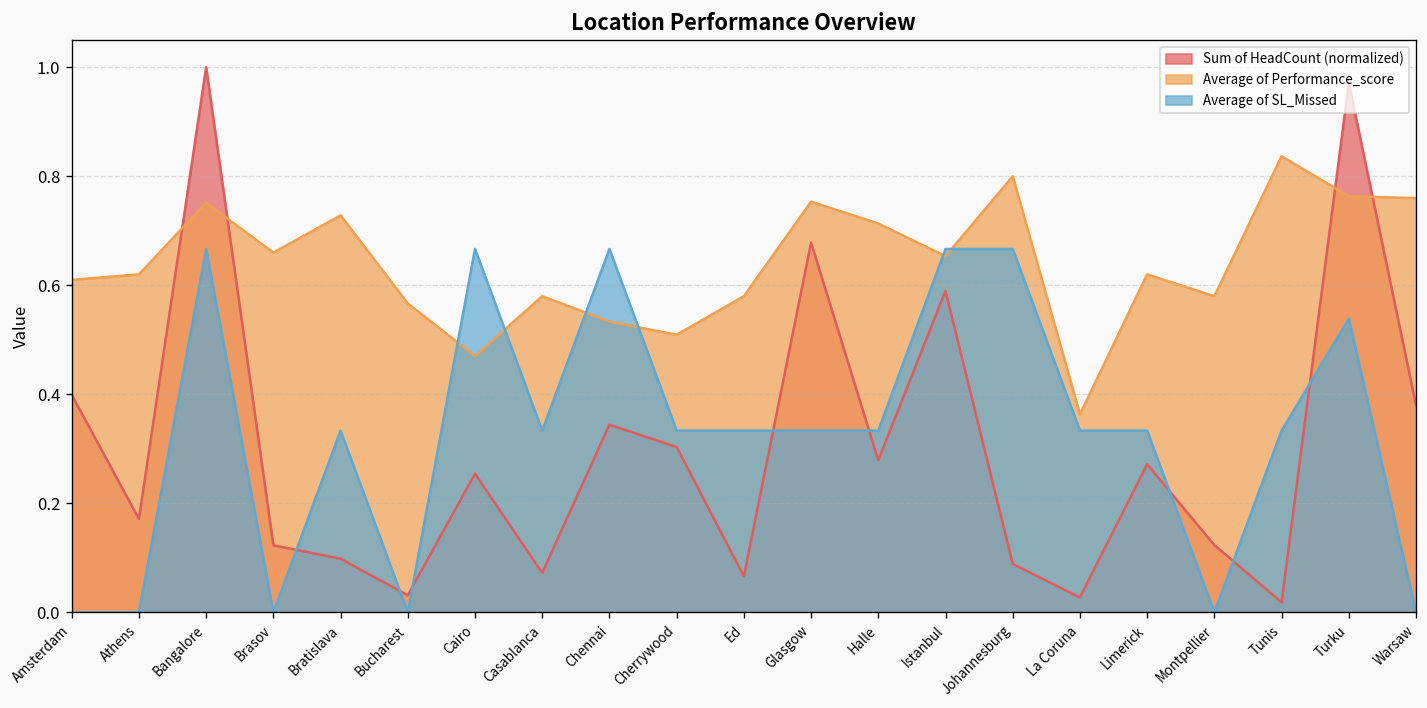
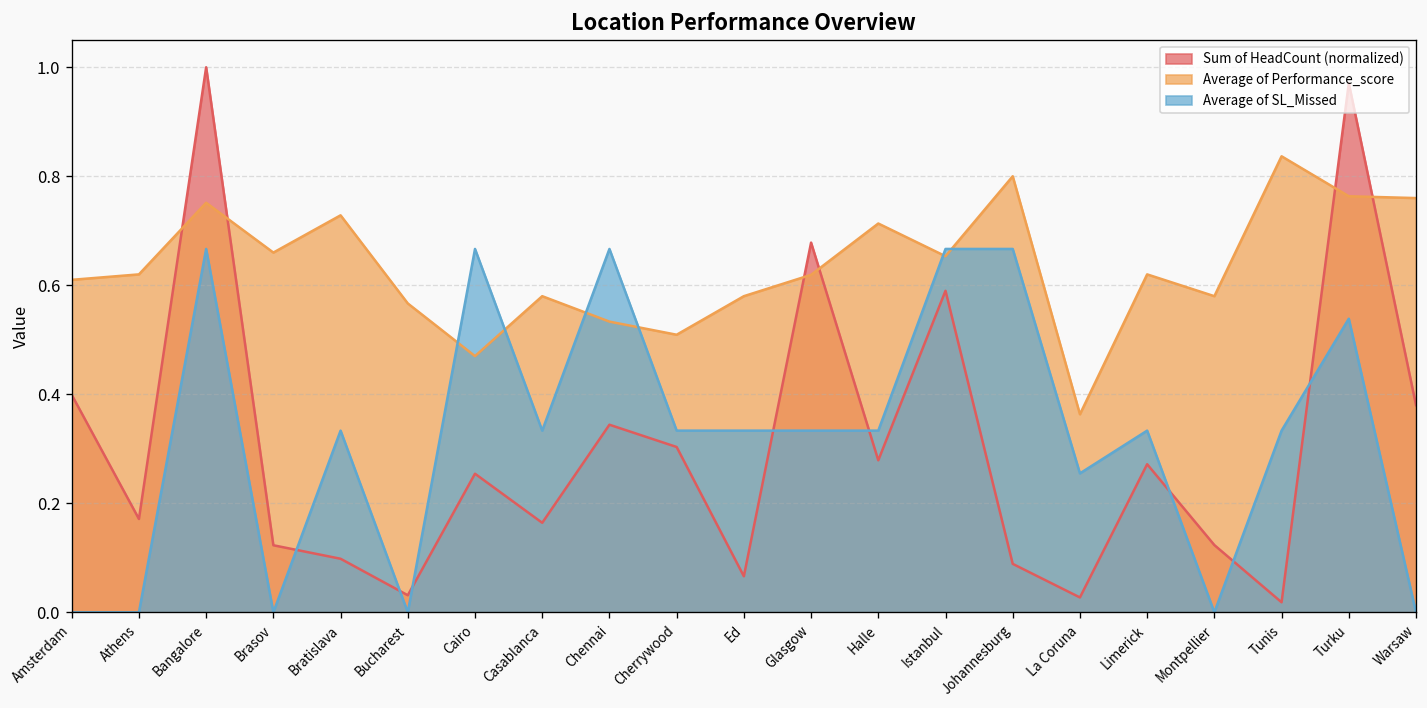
  {
    "Sum of HeadCount (normalized)": {
      "Amsterdam": 0.40,
      "Athens": 0.17,
      "Bangalore": 1.00,
      "Brasov": 0.12,
      "Bratislava": 0.10,
      "Bucharest": 0.03,
      "Cairo": 0.25,
-     "Casablanca": 0.07,
+     "Casablanca": 0.16,
      "Chennai": 0.34,
      "Cherrywood": 0.30,
      "Ed": 0.07,
      "Glasgow": 0.68,
      "Halle": 0.28,
      "Istanbul": 0.59,
      "Johannesburg": 0.09,
      "La Coruna": 0.03,
      "Limerick": 0.27,
      "Montpellier": 0.12,
      "Tunis": 0.02,
      "Warsaw": 0.38
    },
    "Average of Performance_score": {
      "Amsterdam": 0.61,
      "Athens": 0.62,
      "Bangalore": 0.75,
      "Brasov": 0.66,
      "Bratislava": 0.73,
      "Bucharest": 0.57,
      "Cairo": 0.47,
      "Casablanca": 0.58,
      "Chennai": 0.53,
      "Cherrywood": 0.51,
      "Ed": 0.58,
-     "Glasgow": 0.75,
+     "Glasgow": 0.62,
      "Halle": 0.71,
      "Istanbul": 0.65,
      "Johannesburg": 0.80,
      "La Coruna": 0.36,
      "Limerick": 0.62,
      "Montpellier": 0.58,
      "Tunis": 0.84,
      "Turku": 0.76,
      "Warsaw": 0.76
    },
    "Average of SL_Missed": {
      "Amsterdam": 0.00,
      "Athens": 0.00,
      "Bangalore": 0.67,
      "Brasov": 0.00,
      "Bratislava": 0.33,
      "Bucharest": 0.00,
      "Cairo": 0.67,
      "Casablanca": 0.33,
      "Chennai": 0.67,
      "Cherrywood": 0.33,
      "Ed": 0.33,
      "Glasgow": 0.33,
      "Halle": 0.33,
      "Istanbul": 0.67,
      "Johannesburg": 0.67,
-     "La Coruna": 0.33,
+     "La Coruna": 0.25,
      "Limerick": 0.33,
      "Montpellier": 0.00,
      "Tunis": 0.33,
      "Turku": 0.54,
      "Warsaw": 0.00
    }
  }
